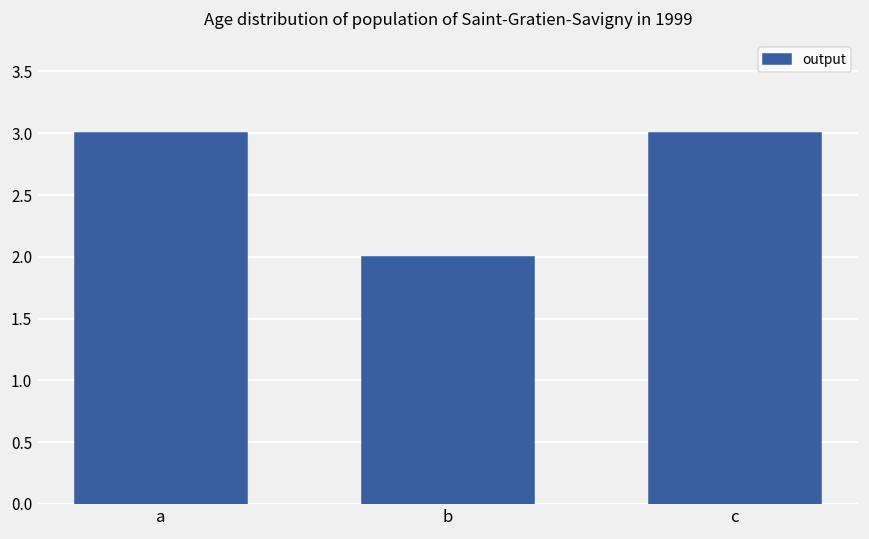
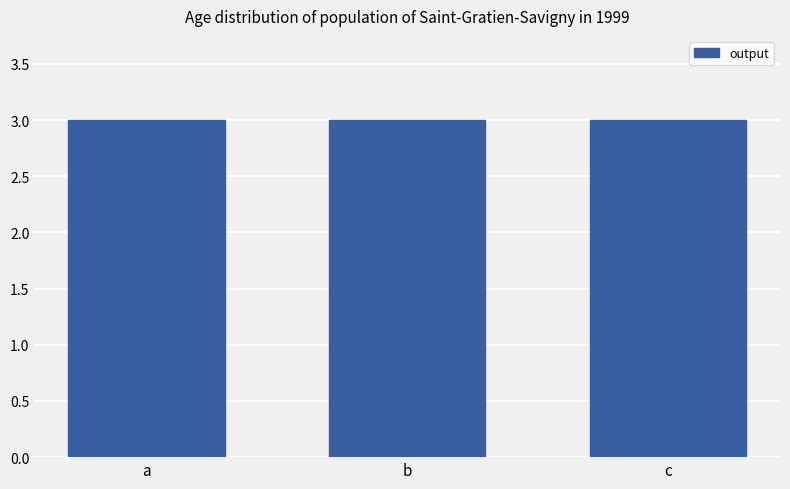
  {
    "a": 3,
-   "b": 2,
+   "b": 3,
    "c": 3
  }
